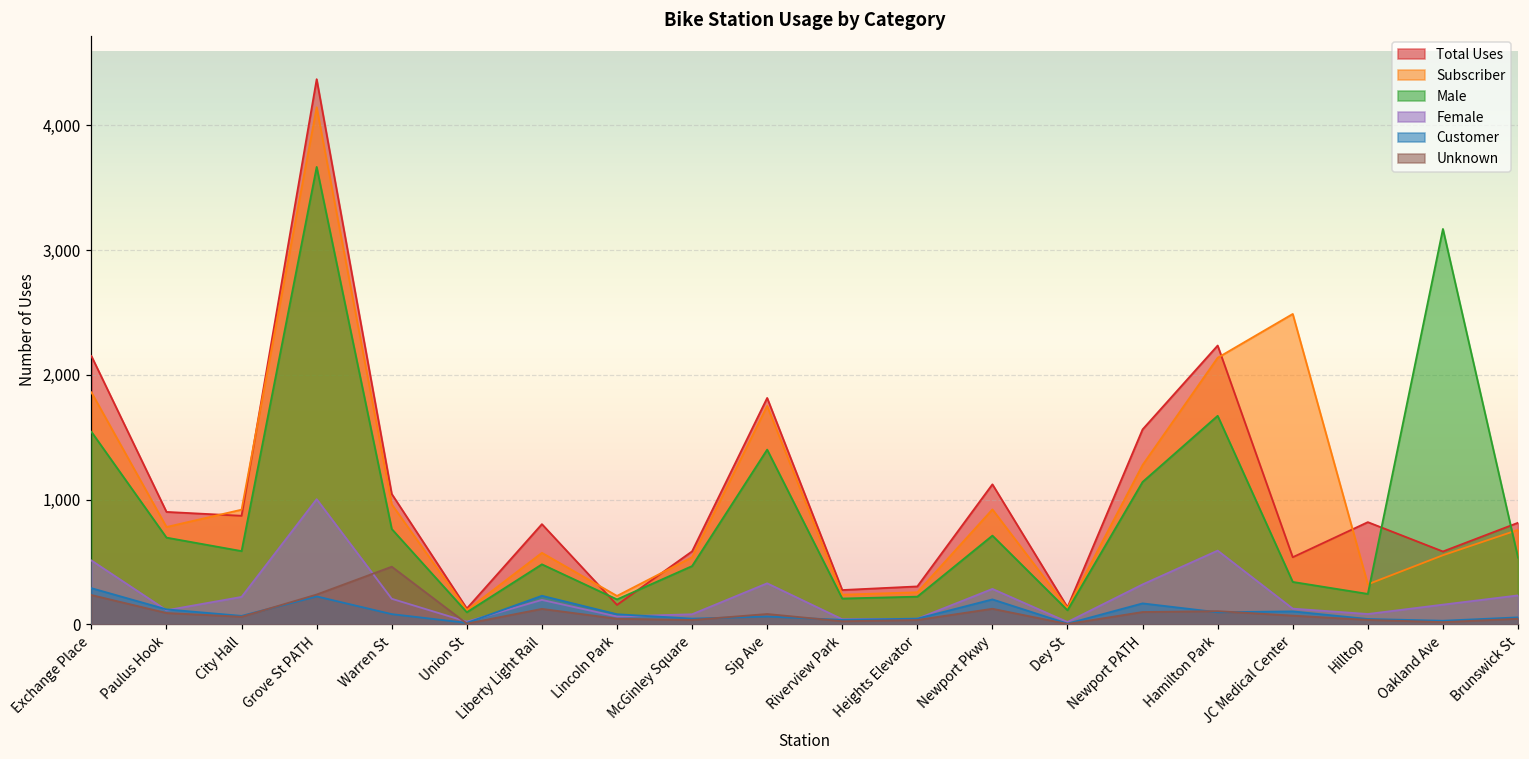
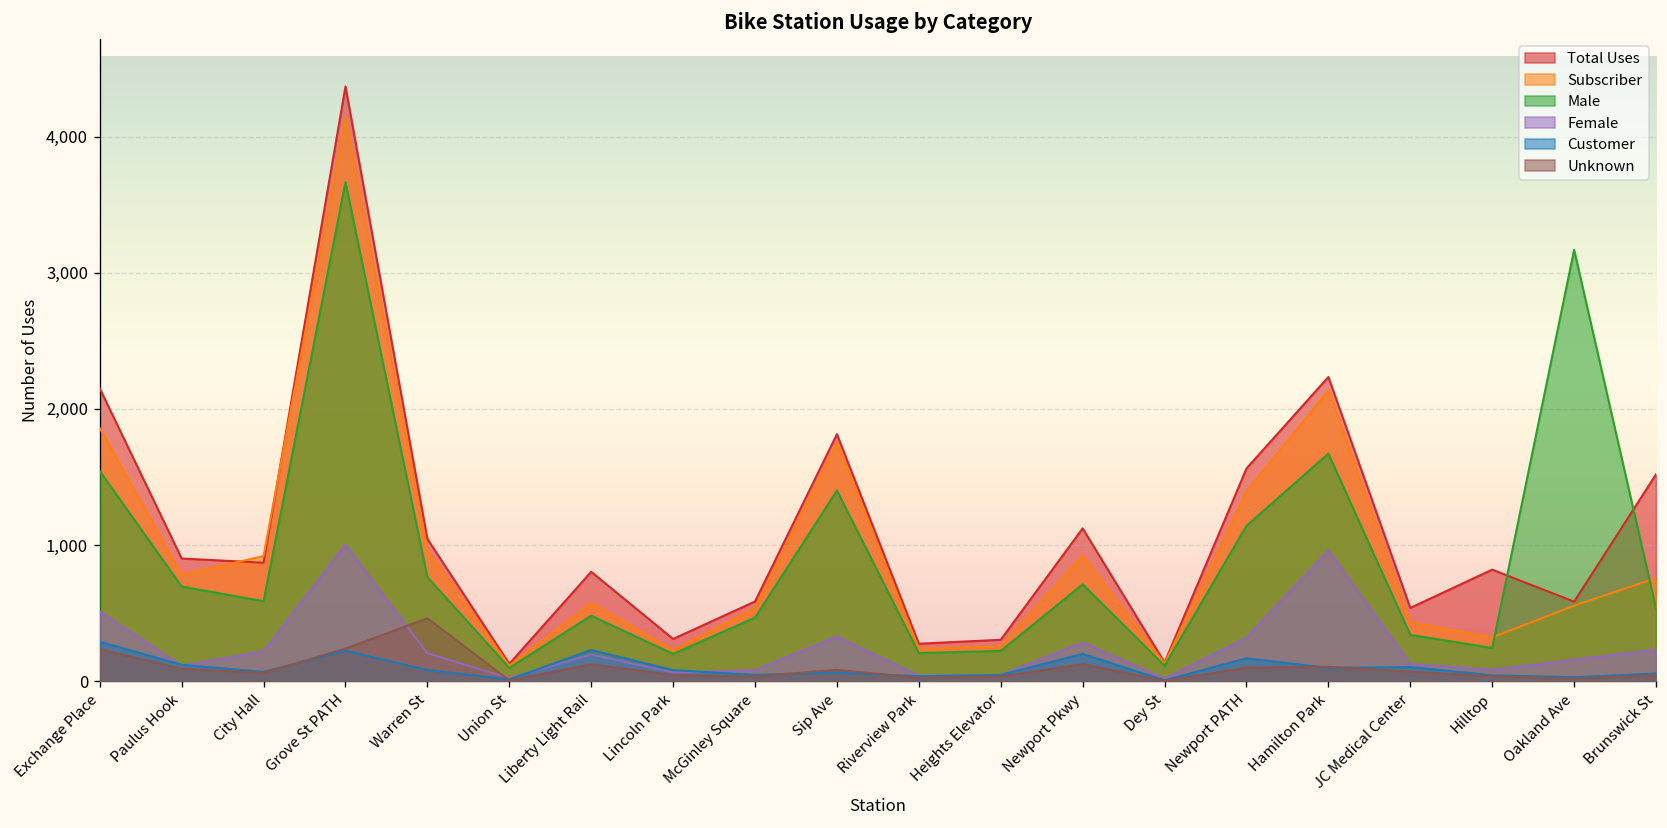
  {
    "Total Uses": {
      "Exchange Place": "2,150",
      "Paulus Hook": "900",
      "City Hall": "870",
      "Grove St PATH": "4,370",
      "Warren St": "1,050",
      "Liberty Light Rail": "800",
-     "Lincoln Park": "160",
+     "Lincoln Park": "310",
      "McGinley Square": "590",
      "Sip Ave": "1,820",
      "Riverview Park": "280",
      "Heights Elevator": "310",
      "Newport Pkwy": "1,120",
      "Newport PATH": "1,560",
      "Hamilton Park": "2,240",
      "JC Medical Center": "540",
      "Hilltop": "820",
      "Oakland Ave": "590",
-     "Brunswick St": "820"
+     "Brunswick St": "1,520"
    },
    "Subscriber": {
      "Exchange Place": "1,860",
      "Paulus Hook": "780",
      "City Hall": "920",
      "Grove St PATH": "4,140",
      "Warren St": "960",
      "Liberty Light Rail": "570",
      "Lincoln Park": "230",
      "McGinley Square": "540",
      "Sip Ave": "1,750",
      "Riverview Park": "240",
      "Heights Elevator": "260",
      "Newport Pkwy": "920",
-     "Newport PATH": "1,280",
+     "Newport PATH": "1,390",
      "Hamilton Park": "2,140",
-     "JC Medical Center": "2,490",
+     "JC Medical Center": "430",
      "Hilltop": "320",
      "Oakland Ave": "560",
      "Brunswick St": "760"
    },
    "Male": {
      "Exchange Place": "1,540",
      "Paulus Hook": "700",
      "City Hall": "590",
      "Grove St PATH": "3,670",
      "Warren St": "770",
      "Liberty Light Rail": "480",
      "Lincoln Park": "200",
      "McGinley Square": "470",
      "Sip Ave": "1,400",
      "Riverview Park": "210",
      "Heights Elevator": "220",
      "Newport Pkwy": "710",
      "Newport PATH": "1,140",
      "Hamilton Park": "1,670",
      "JC Medical Center": "340",
      "Hilltop": "250",
      "Oakland Ave": "3,170",
      "Brunswick St": "540"
    },
    "Female": {
      "Exchange Place": "510",
      "City Hall": "220",
      "Grove St PATH": "1,000",
      "Warren St": "210",
      "Liberty Light Rail": "200",
      "McGinley Square": "80",
      "Sip Ave": "330",
      "Newport Pkwy": "290",
      "Newport PATH": "320",
-     "Hamilton Park": "590",
+     "Hamilton Park": "960",
      "Hilltop": "80",
      "Oakland Ave": "160",
      "Brunswick St": "230"
    },
    "Customer": {
      "Exchange Place": "290",
      "Warren St": "80",
      "Liberty Light Rail": "230",
      "Newport Pkwy": "200",
      "Newport PATH": "170"
    },
    "Unknown": {
      "Exchange Place": "240",
      "Warren St": "460",
      "Liberty Light Rail": "130",
      "Newport Pkwy": "130",
      "Newport PATH": "100",
      "JC Medical Center": "70"
    }
  }
